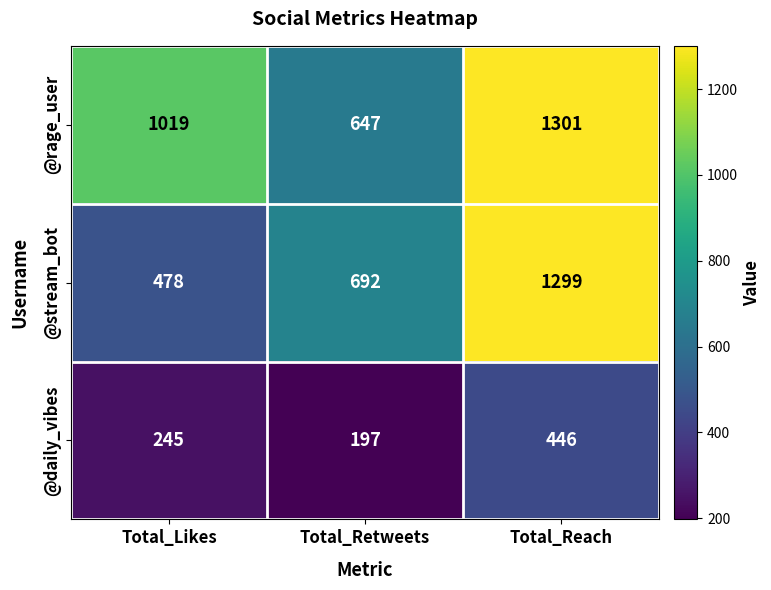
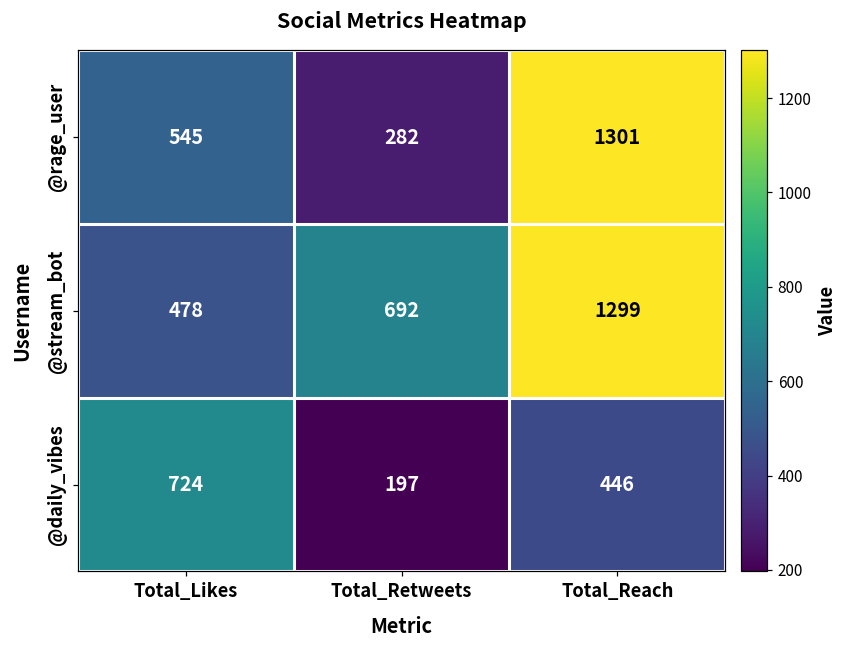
  {
    "@rage_user": {
-     "Total_Likes": 1019,
-     "Total_Retweets": 647,
+     "Total_Likes": 545,
+     "Total_Retweets": 282,
      "Total_Reach": 1301
    },
    "@stream_bot": {
      "Total_Likes": 478,
      "Total_Retweets": 692,
      "Total_Reach": 1299
    },
    "@daily_vibes": {
-     "Total_Likes": 245,
+     "Total_Likes": 724,
      "Total_Retweets": 197,
      "Total_Reach": 446
    }
  }
